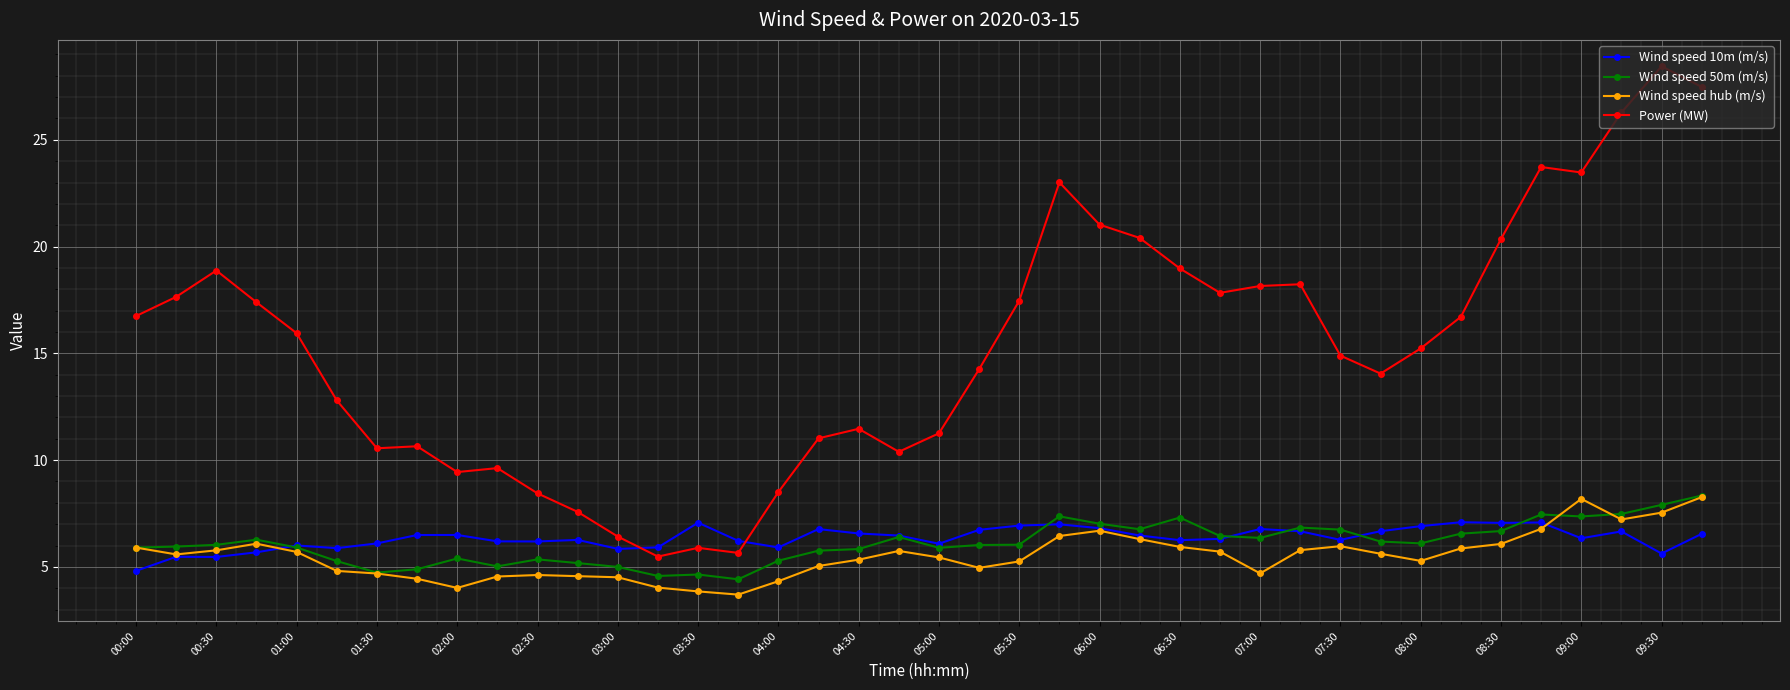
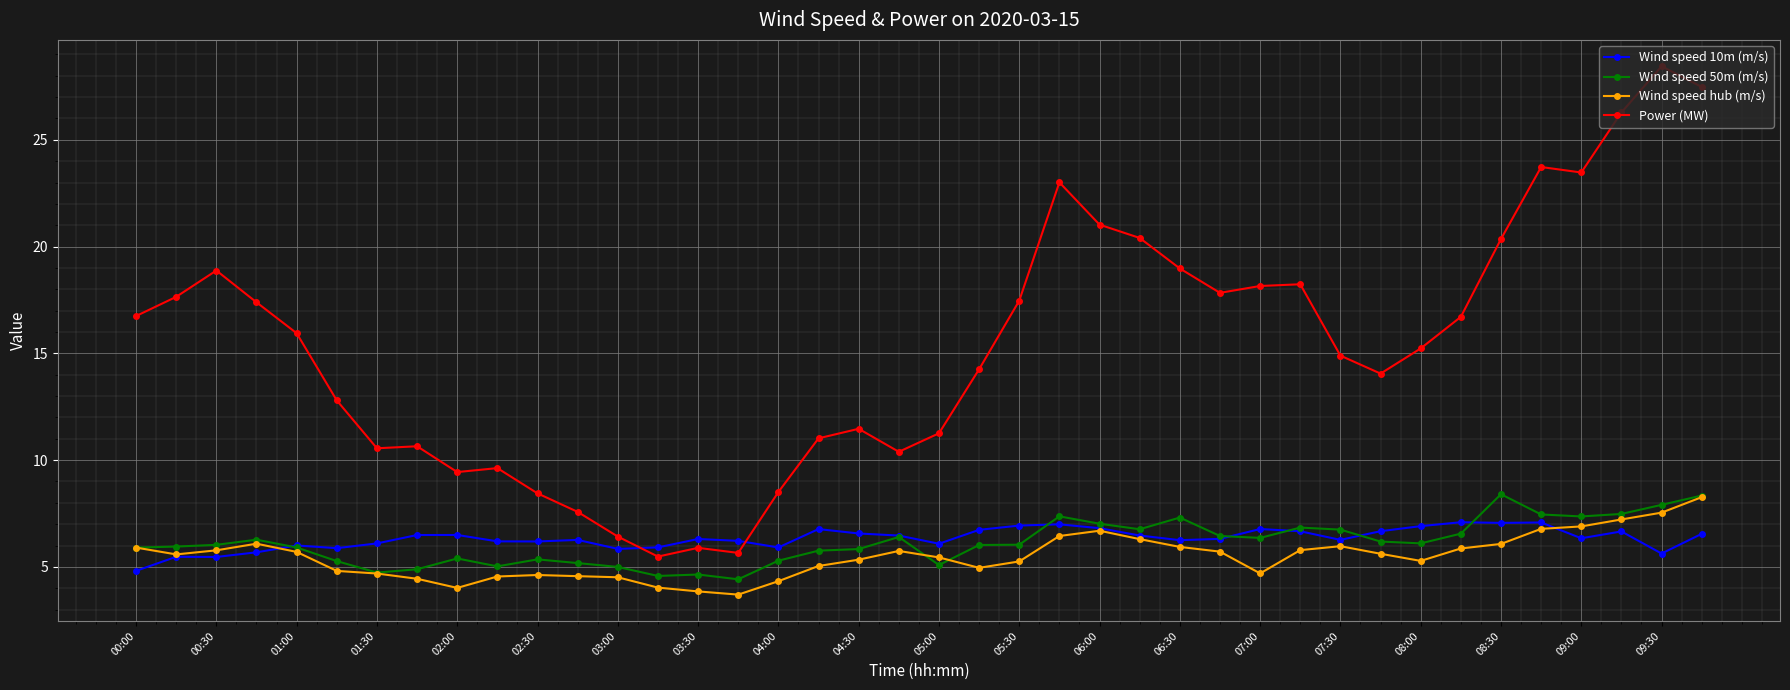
  {
    "Wind speed 10m (m/s)": {
      "00:00": 4.8,
      "00:30": 5.5,
      "01:30": 6.1,
      "02:00": 6.5,
      "02:30": 6.2,
      "03:00": 5.8,
-     "03:30": 7.1,
+     "03:30": 6.3,
      "04:00": 5.9,
      "04:30": 6.6,
      "05:00": 6.1,
      "05:30": 6.9,
      "06:30": 6.3,
      "07:00": 6.8,
      "07:30": 6.3,
      "08:00": 6.9,
      "08:30": 7.1,
      "09:00": 6.3,
      "09:30": 5.6
    },
    "Wind speed 50m (m/s)": {
      "00:30": 6.0,
      "02:00": 5.4,
      "02:30": 5.4,
      "03:00": 5.0,
      "03:30": 4.6,
      "04:00": 5.3,
      "04:30": 5.8,
-     "05:00": 5.9,
+     "05:00": 5.1,
      "05:30": 6.0,
      "06:00": 7.0,
      "06:30": 7.3,
      "07:00": 6.4,
      "07:30": 6.7,
      "08:00": 6.1,
-     "08:30": 6.7,
+     "08:30": 8.4,
      "09:00": 7.4,
      "09:30": 7.9
    },
    "Wind speed hub (m/s)": {
      "00:30": 5.8,
      "01:00": 5.7,
      "02:00": 4.0,
      "02:30": 4.6,
      "03:00": 4.5,
      "03:30": 3.9,
      "04:00": 4.3,
      "04:30": 5.3,
      "05:00": 5.4,
      "05:30": 5.3,
      "06:30": 5.9,
      "07:00": 4.7,
      "07:30": 6.0,
      "08:00": 5.3,
      "08:30": 6.1,
-     "09:00": 8.2,
+     "09:00": 6.9,
      "09:30": 7.5
    },
    "Power (MW)": {
      "00:00": 16.7,
      "00:30": 18.9,
      "01:00": 15.9,
      "01:30": 10.6,
      "02:00": 9.4,
      "02:30": 8.4,
      "03:00": 6.4,
      "03:30": 5.9,
      "04:00": 8.5,
      "04:30": 11.5,
      "05:00": 11.3,
      "05:30": 17.5,
      "06:00": 21.0,
      "06:30": 19.0,
      "07:00": 18.2,
      "07:30": 14.9,
      "08:00": 15.2,
      "08:30": 20.4,
      "09:00": 23.5
    }
  }
